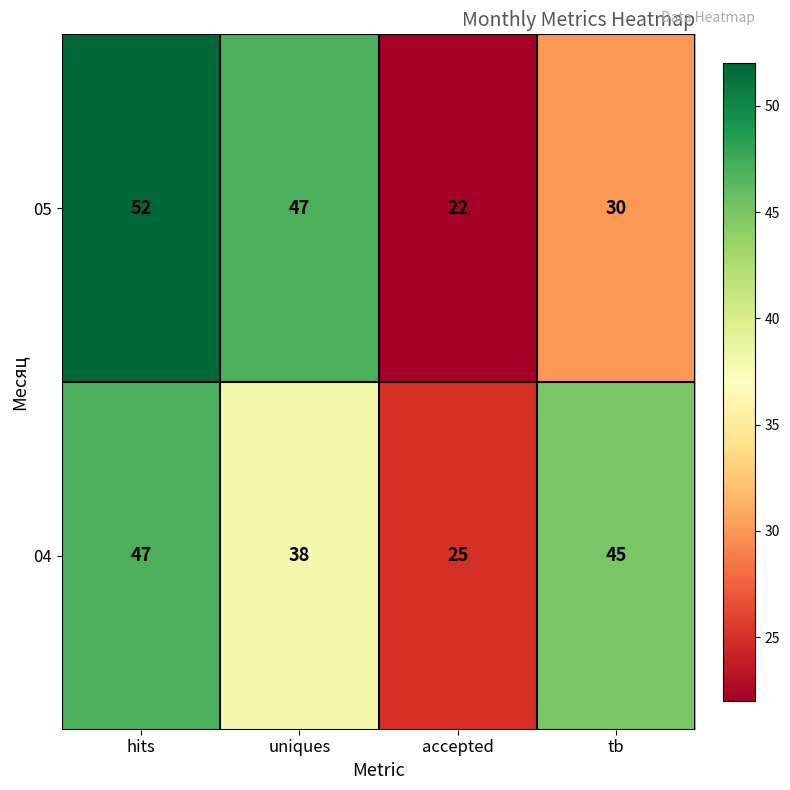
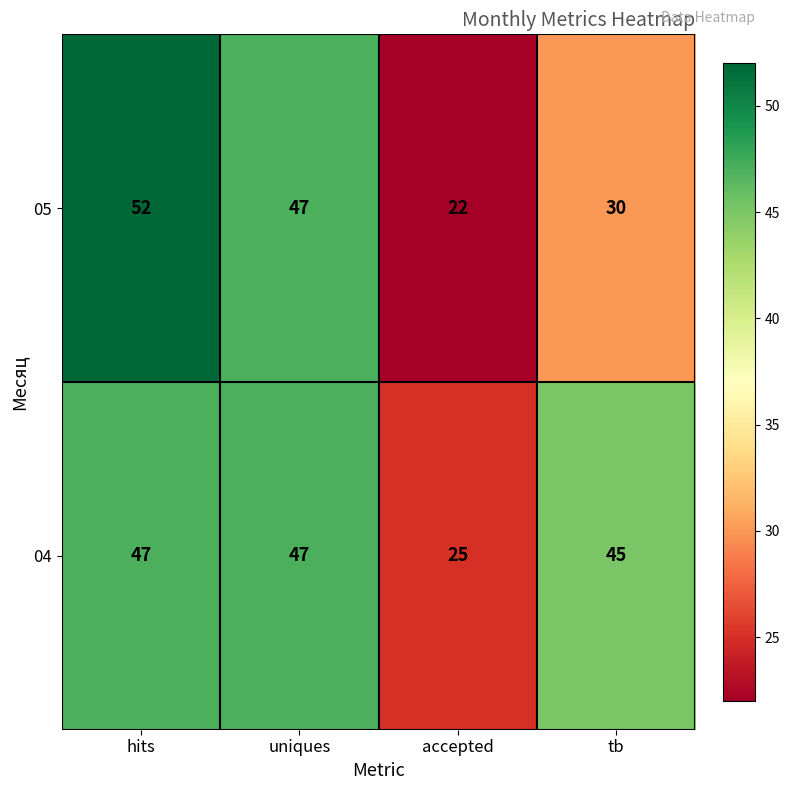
  {
    "05": {
      "hits": 52,
      "uniques": 47,
      "accepted": 22,
      "tb": 30
    },
    "04": {
      "hits": 47,
-     "uniques": 38,
+     "uniques": 47,
      "accepted": 25,
      "tb": 45
    }
  }
